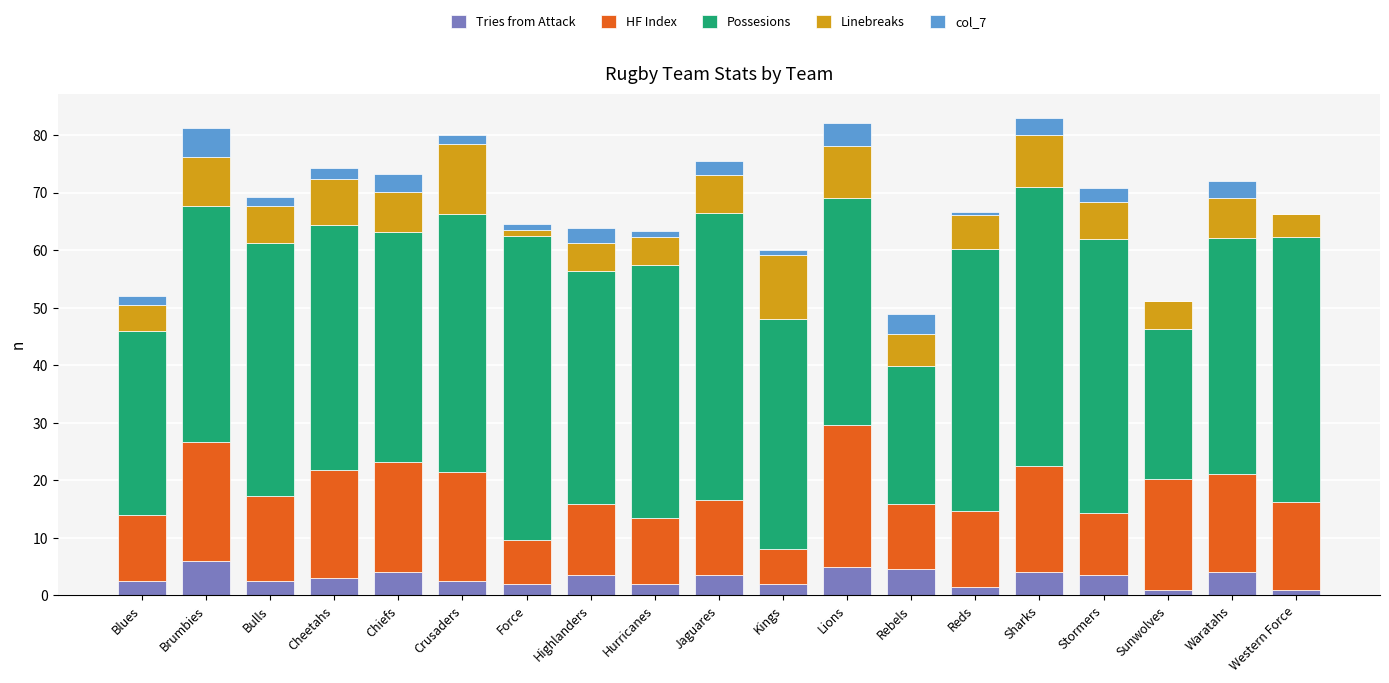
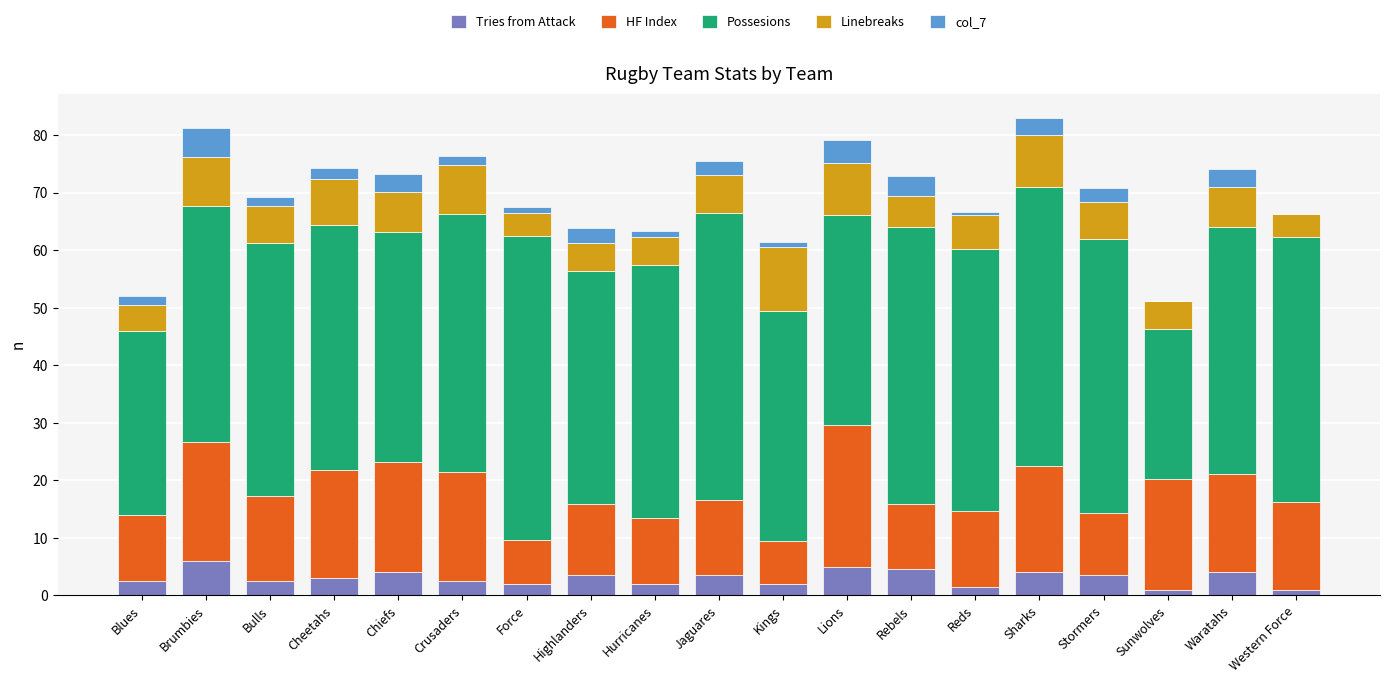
  {
    "HF Index": {
      "Blues": 12,
      "Brumbies": 21,
      "Bulls": 15,
      "Cheetahs": 19,
      "Chiefs": 19,
      "Crusaders": 19,
      "Force": 8,
      "Highlanders": 12,
      "Hurricanes": 11,
      "Jaguares": 13,
-     "Kings": 6,
+     "Kings": 8,
      "Lions": 25,
      "Rebels": 11,
      "Reds": 13,
      "Sharks": 19,
      "Stormers": 11,
      "Sunwolves": 19,
      "Waratahs": 17,
      "Western Force": 15
    },
    "Possesions": {
      "Blues": 32,
      "Brumbies": 41,
      "Bulls": 44,
      "Cheetahs": 43,
      "Chiefs": 40,
      "Crusaders": 45,
      "Force": 53,
      "Highlanders": 41,
      "Hurricanes": 44,
      "Jaguares": 50,
      "Kings": 40,
-     "Lions": 39,
-     "Rebels": 24,
+     "Lions": 37,
+     "Rebels": 48,
      "Reds": 46,
      "Sharks": 49,
      "Stormers": 48,
      "Sunwolves": 26,
-     "Waratahs": 41,
+     "Waratahs": 43,
      "Western Force": 46
    },
    "Linebreaks": {
      "Blues": 5,
      "Brumbies": 9,
      "Bulls": 7,
      "Cheetahs": 8,
      "Chiefs": 7,
-     "Crusaders": 12,
-     "Force": 1,
+     "Crusaders": 9,
+     "Force": 4,
      "Highlanders": 5,
      "Hurricanes": 5,
      "Jaguares": 7,
      "Kings": 11,
      "Lions": 9,
      "Rebels": 6,
      "Reds": 6,
      "Sharks": 9,
      "Stormers": 7,
      "Sunwolves": 5,
      "Waratahs": 7,
      "Western Force": 4
    }
  }
